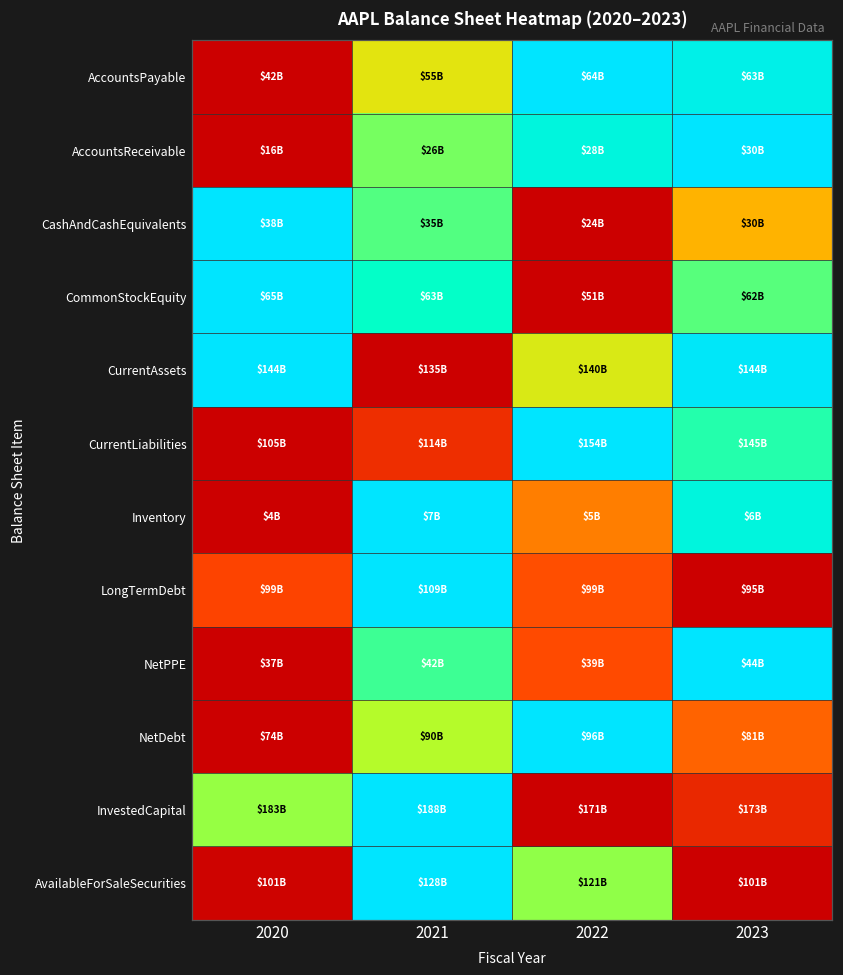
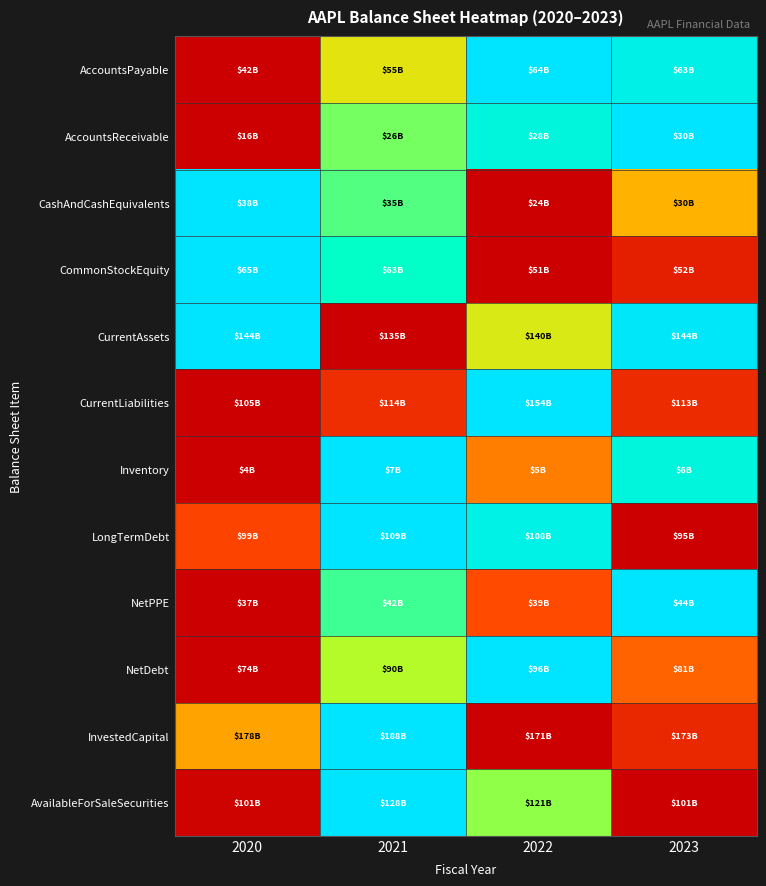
  {
    "AccountsPayable": {
      "2020": "$42B",
      "2021": "$55B",
      "2022": "$64B",
      "2023": "$63B"
    },
    "AccountsReceivable": {
      "2020": "$16B",
      "2021": "$26B",
      "2022": "$28B",
      "2023": "$30B"
    },
    "CashAndCashEquivalents": {
      "2020": "$38B",
      "2021": "$35B",
      "2022": "$24B",
      "2023": "$30B"
    },
    "CommonStockEquity": {
      "2020": "$65B",
      "2021": "$63B",
      "2022": "$51B",
-     "2023": "$62B"
+     "2023": "$52B"
    },
    "CurrentAssets": {
      "2020": "$144B",
      "2021": "$135B",
      "2022": "$140B",
      "2023": "$144B"
    },
    "CurrentLiabilities": {
      "2020": "$105B",
      "2021": "$114B",
      "2022": "$154B",
-     "2023": "$145B"
+     "2023": "$113B"
    },
    "Inventory": {
      "2020": "$4B",
      "2021": "$7B",
      "2022": "$5B",
      "2023": "$6B"
    },
    "LongTermDebt": {
      "2020": "$99B",
      "2021": "$109B",
-     "2022": "$99B",
+     "2022": "$108B",
      "2023": "$95B"
    },
    "NetPPE": {
      "2020": "$37B",
      "2021": "$42B",
      "2022": "$39B",
      "2023": "$44B"
    },
    "NetDebt": {
      "2020": "$74B",
      "2021": "$90B",
      "2022": "$96B",
      "2023": "$81B"
    },
    "InvestedCapital": {
-     "2020": "$183B",
+     "2020": "$178B",
      "2021": "$188B",
      "2022": "$171B",
      "2023": "$173B"
    },
    "AvailableForSaleSecurities": {
      "2020": "$101B",
      "2021": "$128B",
      "2022": "$121B",
      "2023": "$101B"
    }
  }
